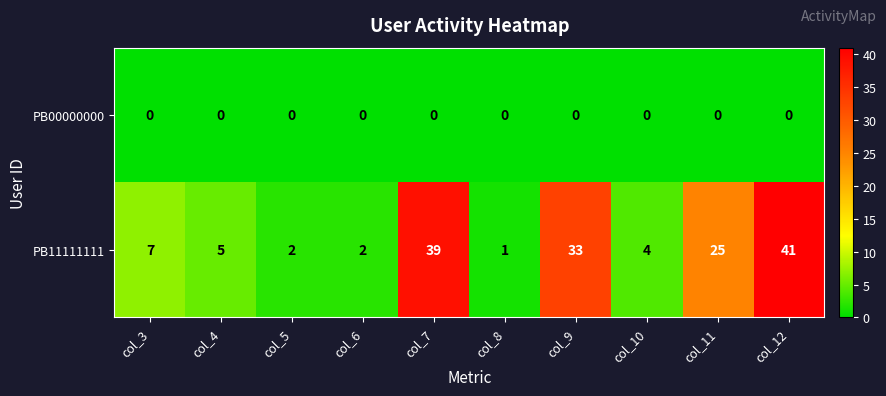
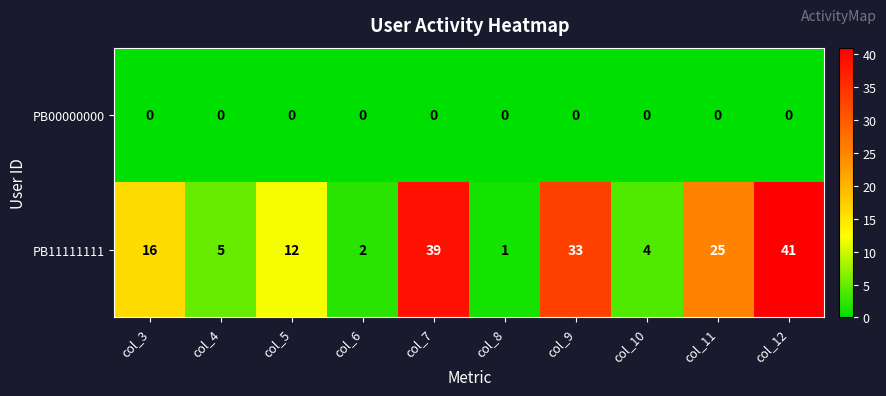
  {
    "PB00000000": {
      "col_3": 0,
      "col_4": 0,
      "col_5": 0,
      "col_6": 0,
      "col_7": 0,
      "col_8": 0,
      "col_9": 0,
      "col_10": 0,
      "col_11": 0,
      "col_12": 0
    },
    "PB11111111": {
-     "col_3": 7,
+     "col_3": 16,
      "col_4": 5,
-     "col_5": 2,
+     "col_5": 12,
      "col_6": 2,
      "col_7": 39,
      "col_8": 1,
      "col_9": 33,
      "col_10": 4,
      "col_11": 25,
      "col_12": 41
    }
  }
